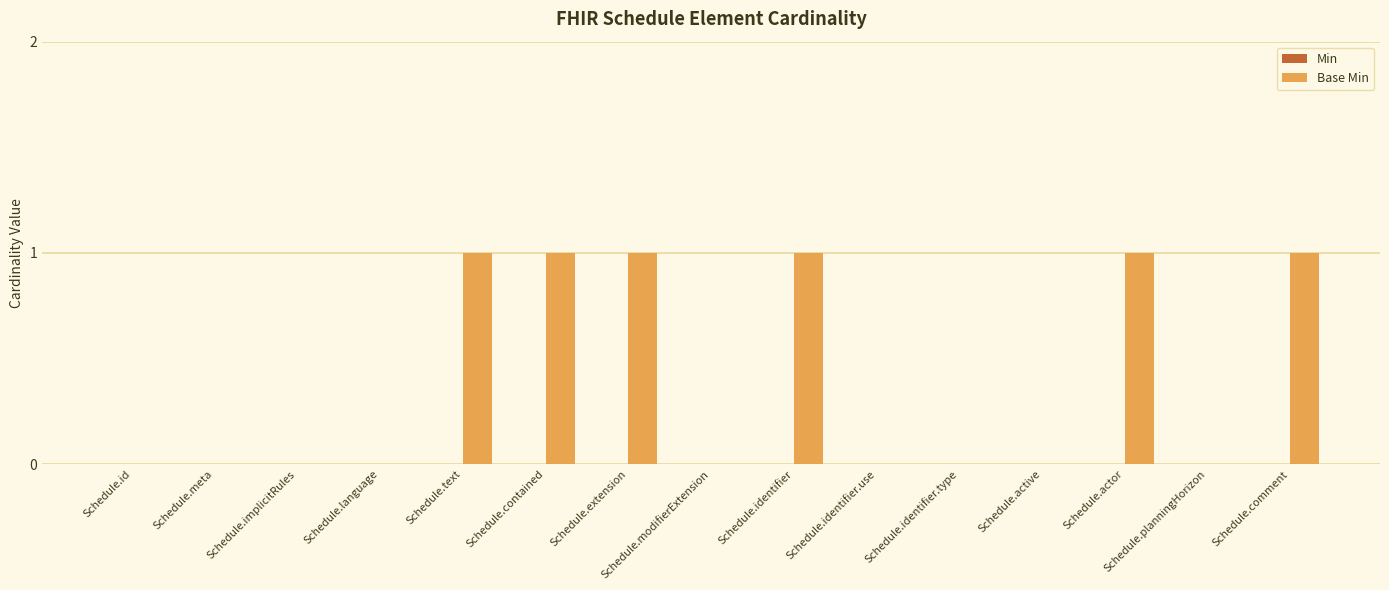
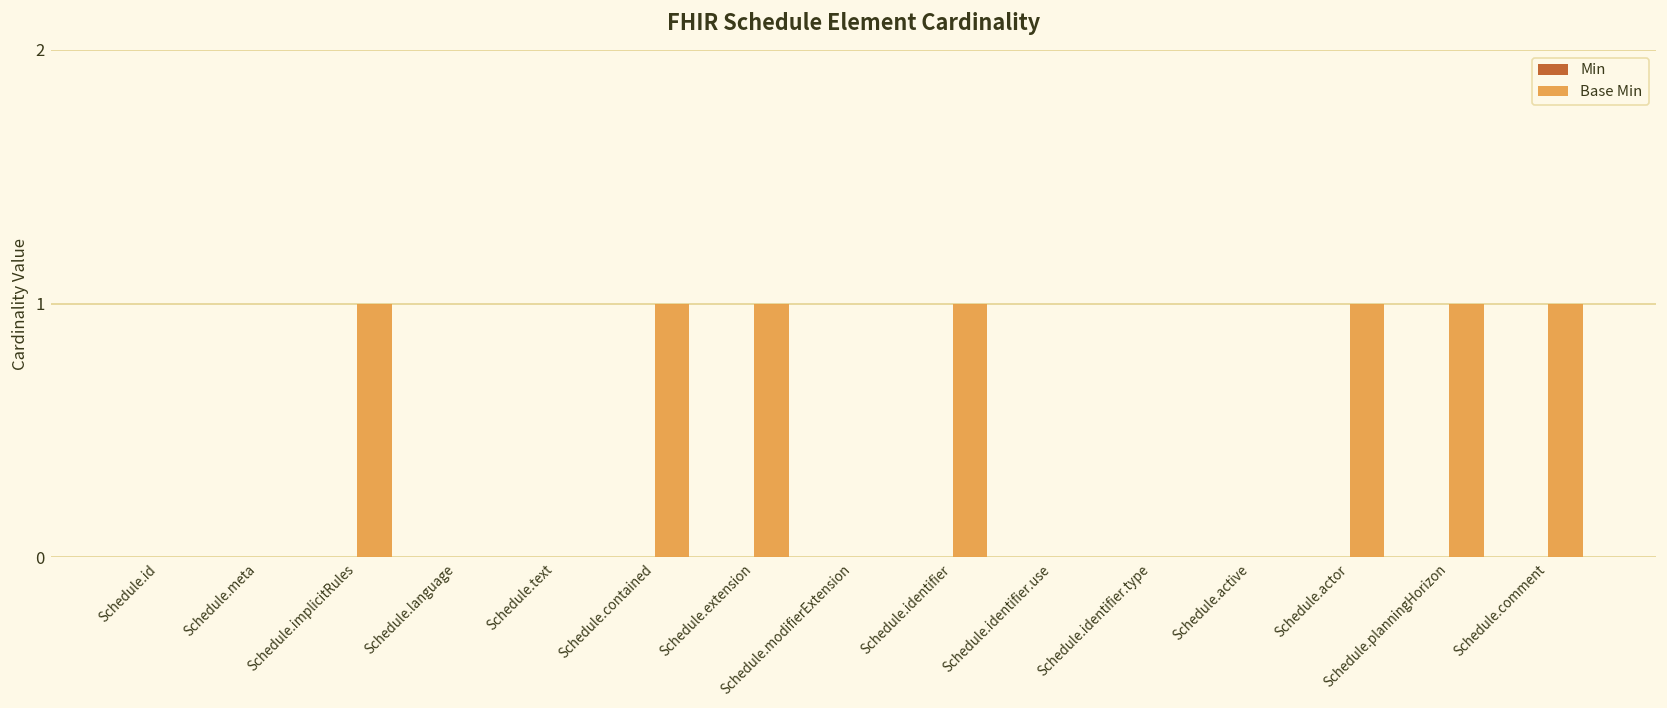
  {
    "Min": {
      "Schedule.id": 0,
      "Schedule.meta": 0,
      "Schedule.implicitRules": 0,
      "Schedule.language": 0,
      "Schedule.text": 0,
      "Schedule.contained": 0,
      "Schedule.extension": 0,
      "Schedule.modifierExtension": 0,
      "Schedule.identifier": 0,
      "Schedule.identifier.use": 0,
      "Schedule.identifier.type": 0,
      "Schedule.active": 0,
      "Schedule.actor": 0,
      "Schedule.planningHorizon": 0,
      "Schedule.comment": 0
    },
    "Base Min": {
      "Schedule.id": 0,
      "Schedule.meta": 0,
-     "Schedule.implicitRules": 0,
+     "Schedule.implicitRules": 1,
      "Schedule.language": 0,
-     "Schedule.text": 1,
+     "Schedule.text": 0,
      "Schedule.contained": 1,
      "Schedule.extension": 1,
      "Schedule.modifierExtension": 0,
      "Schedule.identifier": 1,
      "Schedule.identifier.use": 0,
      "Schedule.identifier.type": 0,
      "Schedule.active": 0,
      "Schedule.actor": 1,
-     "Schedule.planningHorizon": 0,
+     "Schedule.planningHorizon": 1,
      "Schedule.comment": 1
    }
  }
